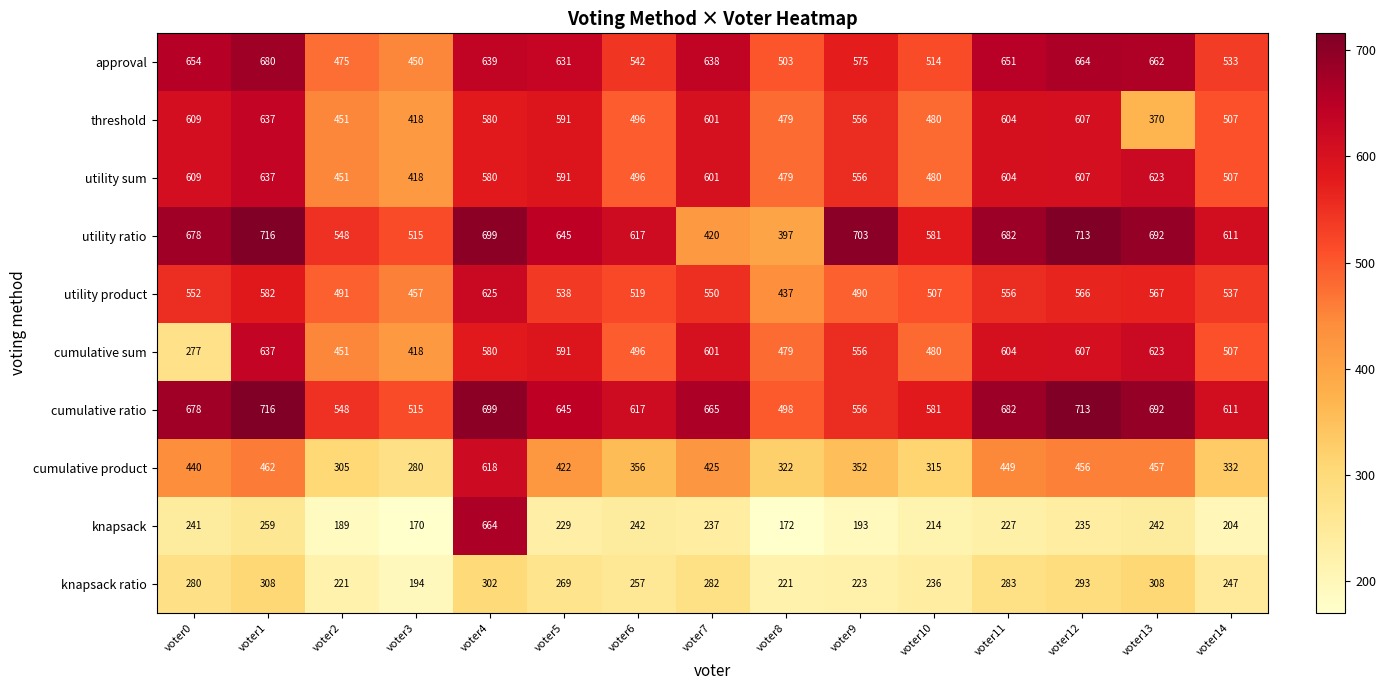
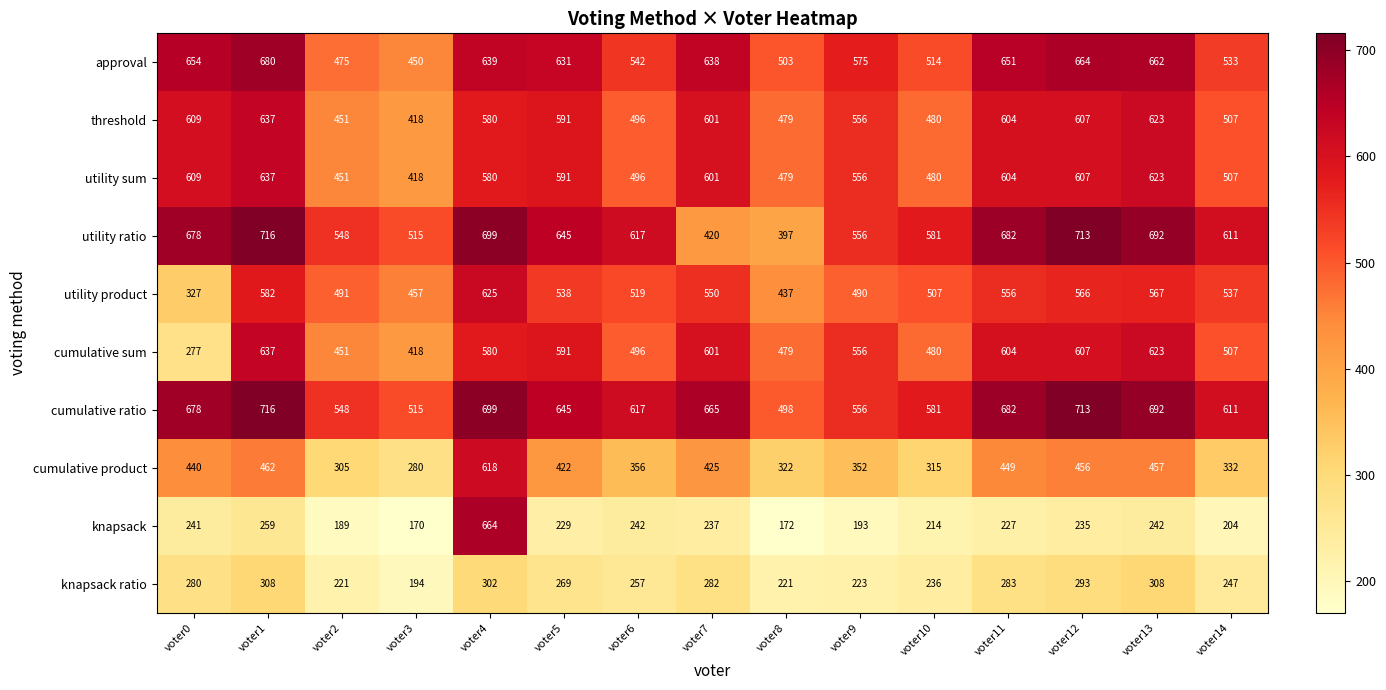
  {
    "approval": {
      "voter0": 654,
      "voter1": 680,
      "voter2": 475,
      "voter3": 450,
      "voter4": 639,
      "voter5": 631,
      "voter6": 542,
      "voter7": 638,
      "voter8": 503,
      "voter9": 575,
      "voter10": 514,
      "voter11": 651,
      "voter12": 664,
      "voter13": 662,
      "voter14": 533
    },
    "threshold": {
      "voter0": 609,
      "voter1": 637,
      "voter2": 451,
      "voter3": 418,
      "voter4": 580,
      "voter5": 591,
      "voter6": 496,
      "voter7": 601,
      "voter8": 479,
      "voter9": 556,
      "voter10": 480,
      "voter11": 604,
      "voter12": 607,
-     "voter13": 370,
+     "voter13": 623,
      "voter14": 507
    },
    "utility sum": {
      "voter0": 609,
      "voter1": 637,
      "voter2": 451,
      "voter3": 418,
      "voter4": 580,
      "voter5": 591,
      "voter6": 496,
      "voter7": 601,
      "voter8": 479,
      "voter9": 556,
      "voter10": 480,
      "voter11": 604,
      "voter12": 607,
      "voter13": 623,
      "voter14": 507
    },
    "utility ratio": {
      "voter0": 678,
      "voter1": 716,
      "voter2": 548,
      "voter3": 515,
      "voter4": 699,
      "voter5": 645,
      "voter6": 617,
      "voter7": 420,
      "voter8": 397,
-     "voter9": 703,
+     "voter9": 556,
      "voter10": 581,
      "voter11": 682,
      "voter12": 713,
      "voter13": 692,
      "voter14": 611
    },
    "utility product": {
-     "voter0": 552,
+     "voter0": 327,
      "voter1": 582,
      "voter2": 491,
      "voter3": 457,
      "voter4": 625,
      "voter5": 538,
      "voter6": 519,
      "voter7": 550,
      "voter8": 437,
      "voter9": 490,
      "voter10": 507,
      "voter11": 556,
      "voter12": 566,
      "voter13": 567,
      "voter14": 537
    },
    "cumulative sum": {
      "voter0": 277,
      "voter1": 637,
      "voter2": 451,
      "voter3": 418,
      "voter4": 580,
      "voter5": 591,
      "voter6": 496,
      "voter7": 601,
      "voter8": 479,
      "voter9": 556,
      "voter10": 480,
      "voter11": 604,
      "voter12": 607,
      "voter13": 623,
      "voter14": 507
    },
    "cumulative ratio": {
      "voter0": 678,
      "voter1": 716,
      "voter2": 548,
      "voter3": 515,
      "voter4": 699,
      "voter5": 645,
      "voter6": 617,
      "voter7": 665,
      "voter8": 498,
      "voter9": 556,
      "voter10": 581,
      "voter11": 682,
      "voter12": 713,
      "voter13": 692,
      "voter14": 611
    },
    "cumulative product": {
      "voter0": 440,
      "voter1": 462,
      "voter2": 305,
      "voter3": 280,
      "voter4": 618,
      "voter5": 422,
      "voter6": 356,
      "voter7": 425,
      "voter8": 322,
      "voter9": 352,
      "voter10": 315,
      "voter11": 449,
      "voter12": 456,
      "voter13": 457,
      "voter14": 332
    },
    "knapsack": {
      "voter0": 241,
      "voter1": 259,
      "voter2": 189,
      "voter3": 170,
      "voter4": 664,
      "voter5": 229,
      "voter6": 242,
      "voter7": 237,
      "voter8": 172,
      "voter9": 193,
      "voter10": 214,
      "voter11": 227,
      "voter12": 235,
      "voter13": 242,
      "voter14": 204
    },
    "knapsack ratio": {
      "voter0": 280,
      "voter1": 308,
      "voter2": 221,
      "voter3": 194,
      "voter4": 302,
      "voter5": 269,
      "voter6": 257,
      "voter7": 282,
      "voter8": 221,
      "voter9": 223,
      "voter10": 236,
      "voter11": 283,
      "voter12": 293,
      "voter13": 308,
      "voter14": 247
    }
  }
